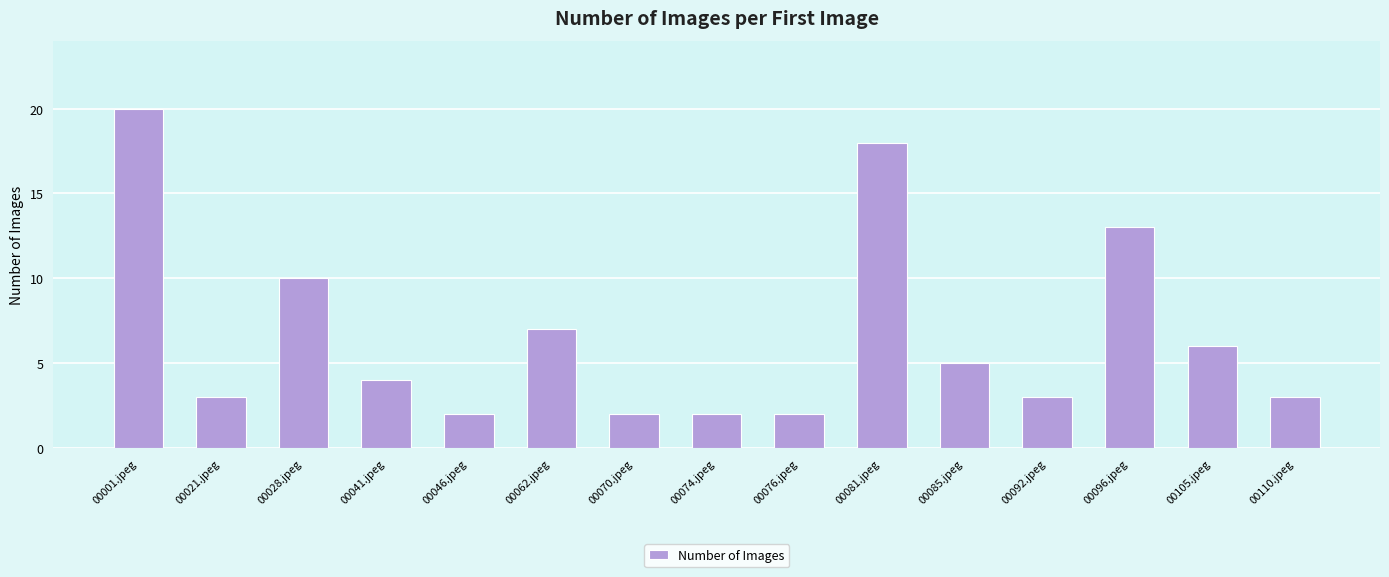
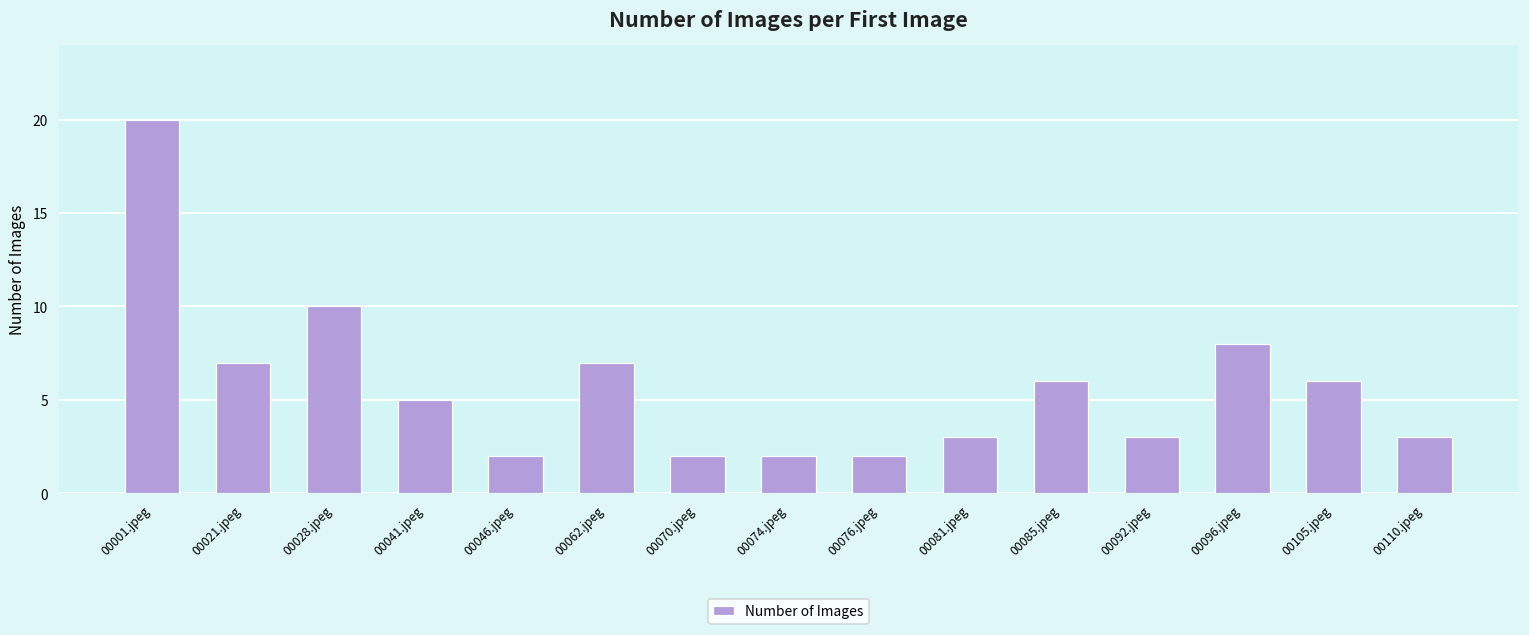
  {
    "00001.jpeg": 20,
-   "00021.jpeg": 3,
+   "00021.jpeg": 7,
    "00028.jpeg": 10,
-   "00041.jpeg": 4,
+   "00041.jpeg": 5,
    "00046.jpeg": 2,
    "00062.jpeg": 7,
    "00070.jpeg": 2,
    "00074.jpeg": 2,
    "00076.jpeg": 2,
-   "00081.jpeg": 18,
-   "00085.jpeg": 5,
+   "00081.jpeg": 3,
+   "00085.jpeg": 6,
    "00092.jpeg": 3,
-   "00096.jpeg": 13,
+   "00096.jpeg": 8,
    "00105.jpeg": 6,
    "00110.jpeg": 3
  }
